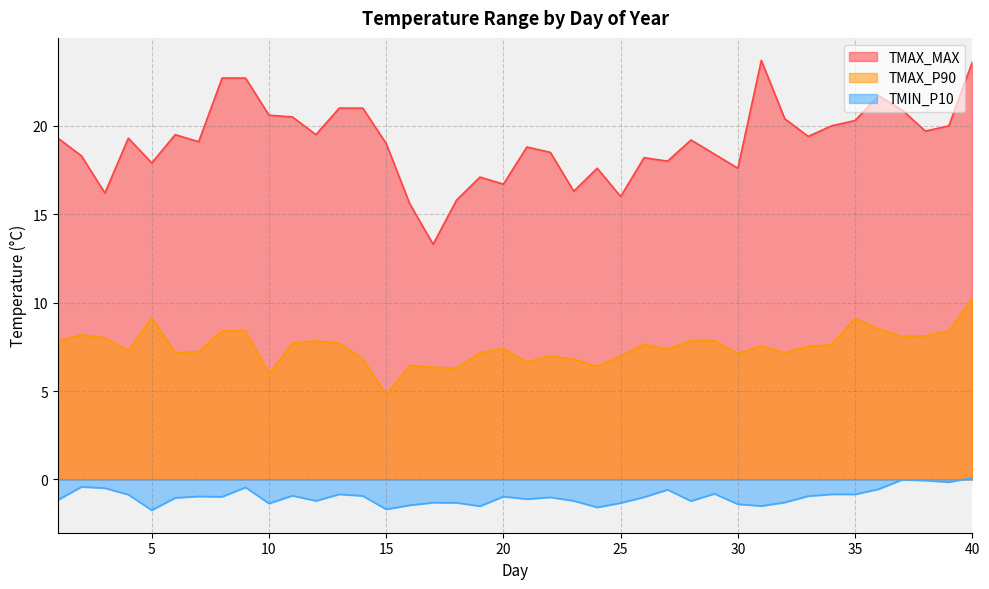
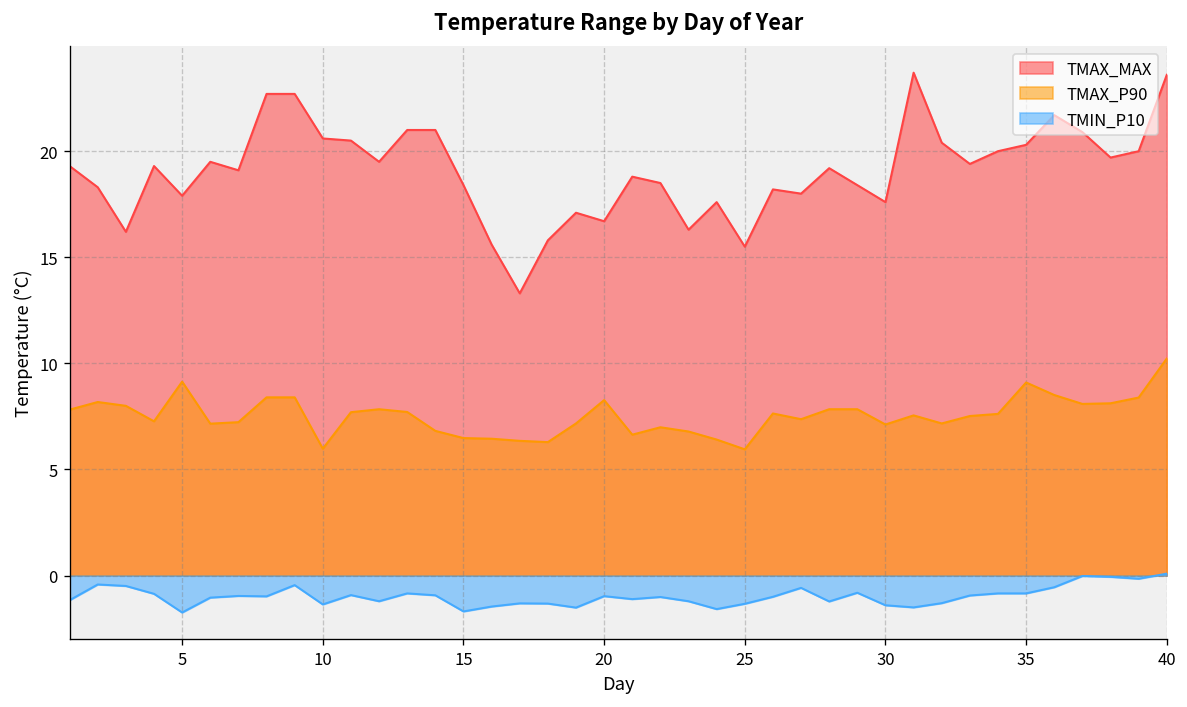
  {
    "TMAX_MAX": {
      "5": 17.9,
      "10": 20.6,
-     "15": 19.0,
+     "15": 18.4,
      "20": 16.7,
-     "25": 16.0,
+     "25": 15.5,
      "30": 17.6,
      "35": 20.3,
      "40": 23.6
    },
    "TMAX_P90": {
      "5": 9.1,
      "10": 6.0,
-     "15": 4.8,
-     "20": 7.4,
-     "25": 7.0,
+     "15": 6.5,
+     "20": 8.3,
+     "25": 6.0,
      "30": 7.1,
      "35": 9.1,
      "40": 10.2
    }
  }
